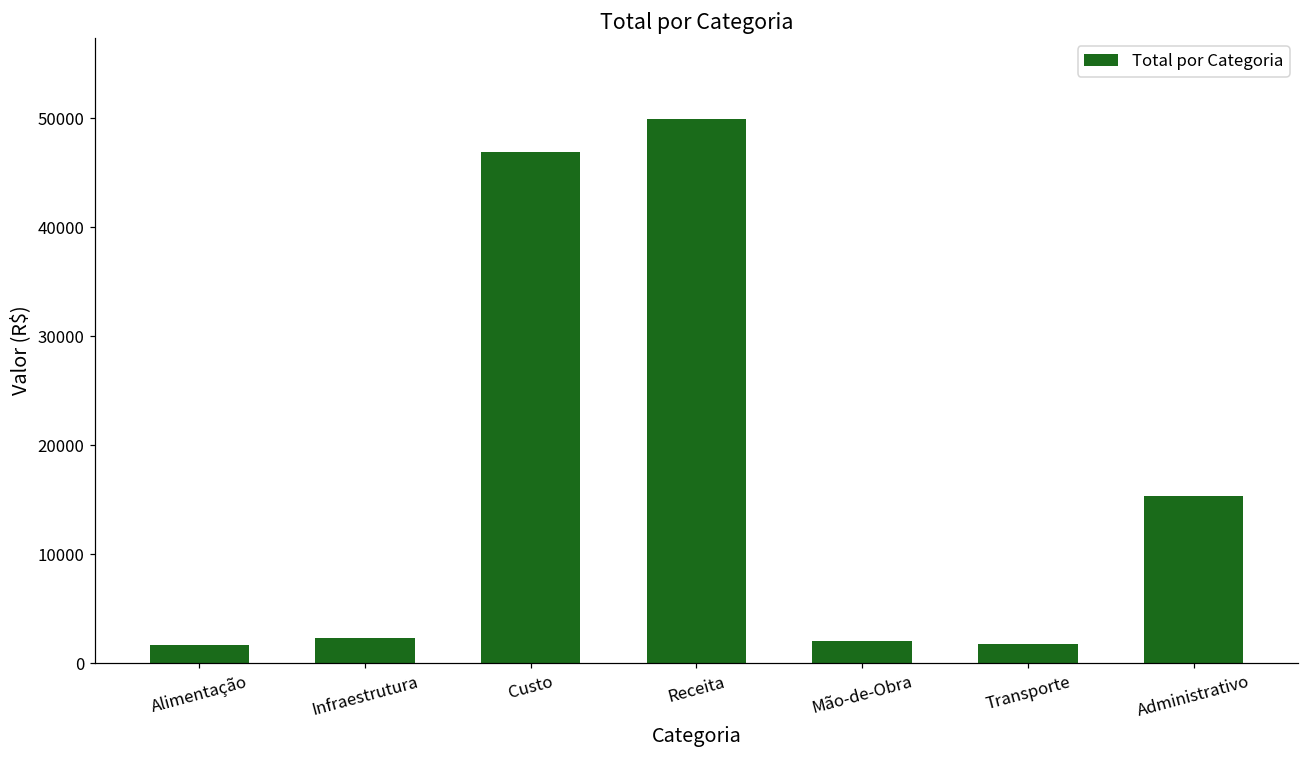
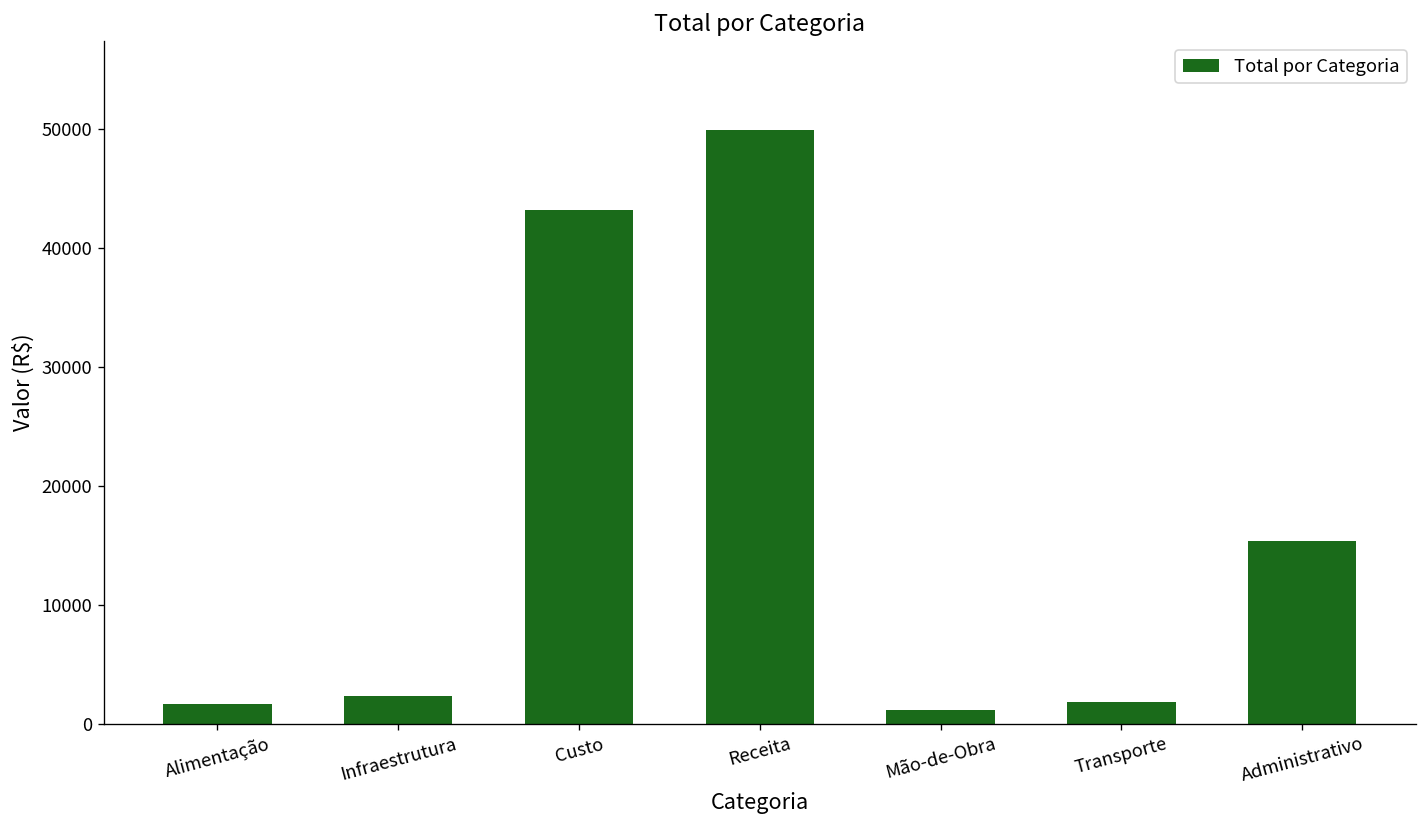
  {
    "Alimentação": 2000,
    "Infraestrutura": 2000,
-   "Custo": 47000,
+   "Custo": 43000,
    "Receita": 50000,
-   "Mão-de-Obra": 2000,
+   "Mão-de-Obra": 1000,
    "Transporte": 2000,
    "Administrativo": 15000
  }
